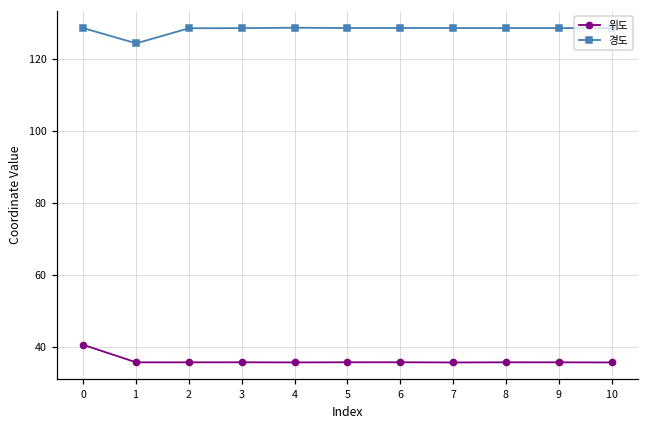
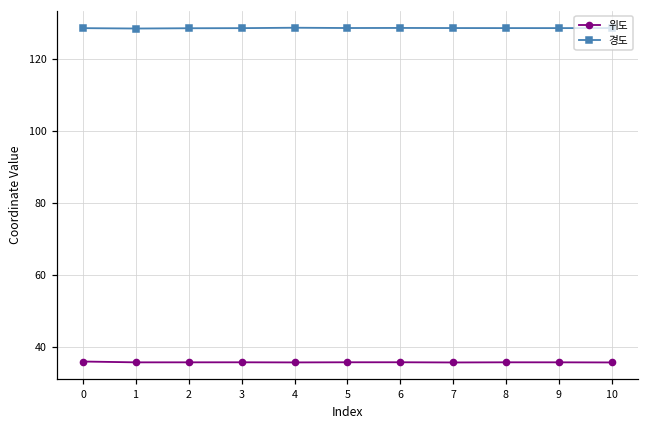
  {
    "위도": {
-     "0": 41,
+     "0": 36,
      "1": 36,
      "2": 36,
      "3": 36,
      "4": 36,
      "5": 36,
      "6": 36,
      "7": 36,
      "8": 36,
      "9": 36,
      "10": 36
    },
    "경도": {
      "0": 129,
-     "1": 124,
+     "1": 128,
      "2": 129,
      "3": 129,
      "4": 129,
      "5": 129,
      "6": 129,
      "7": 129,
      "8": 129,
      "9": 129
    }
  }
